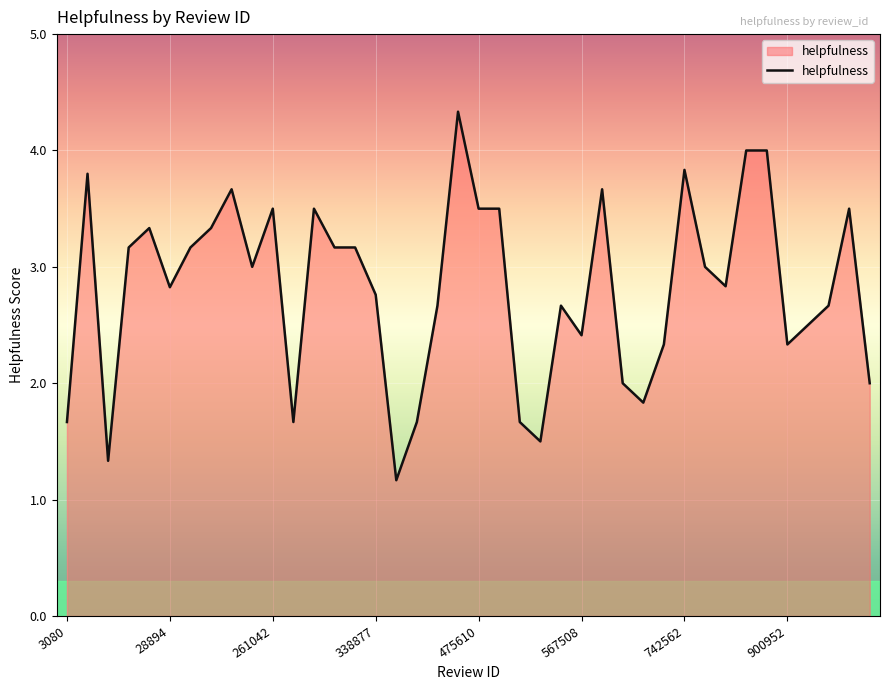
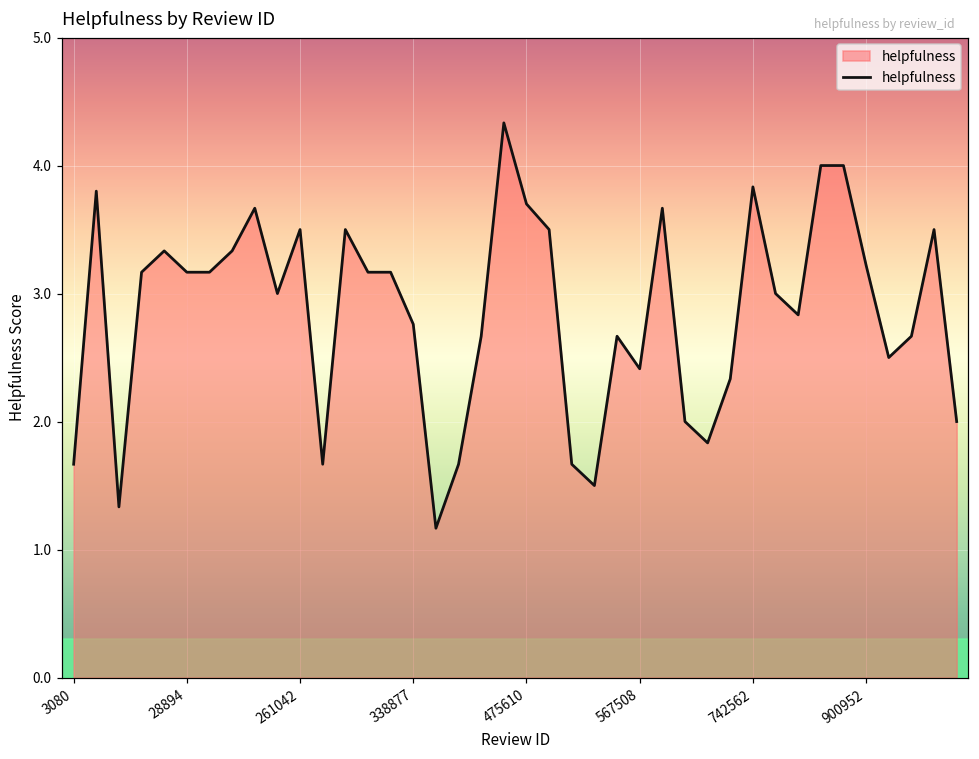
  {
    "3080": 1.67,
-   "28894": 2.83,
+   "28894": 3.17,
    "261042": 3.50,
    "338877": 2.76,
-   "475610": 3.5,
+   "475610": 3.7,
    "567508": 2.41,
    "742562": 3.83,
-   "900952": 2.33
+   "900952": 3.22
  }
